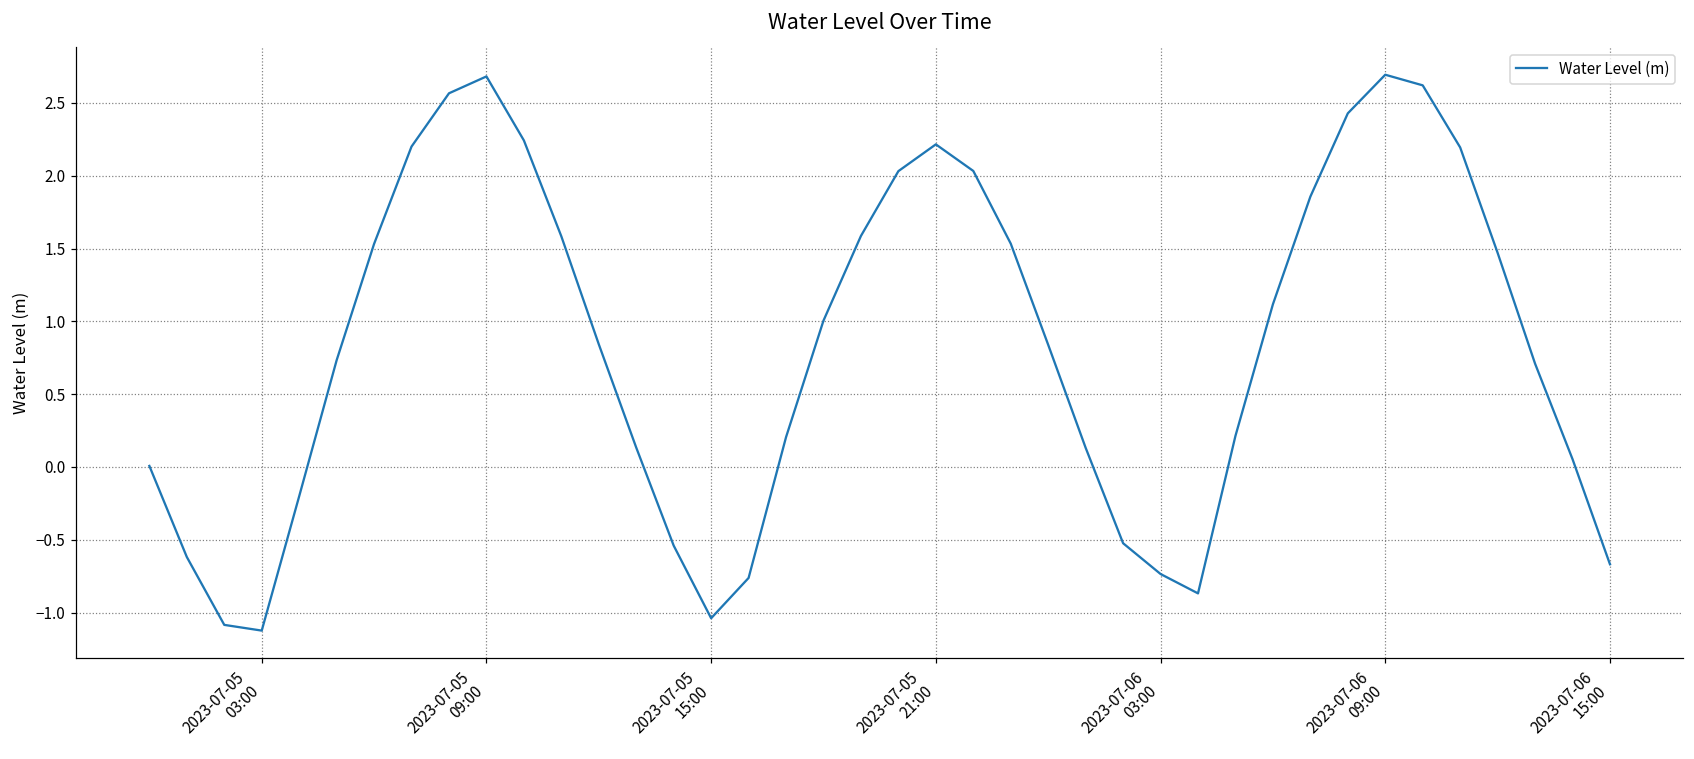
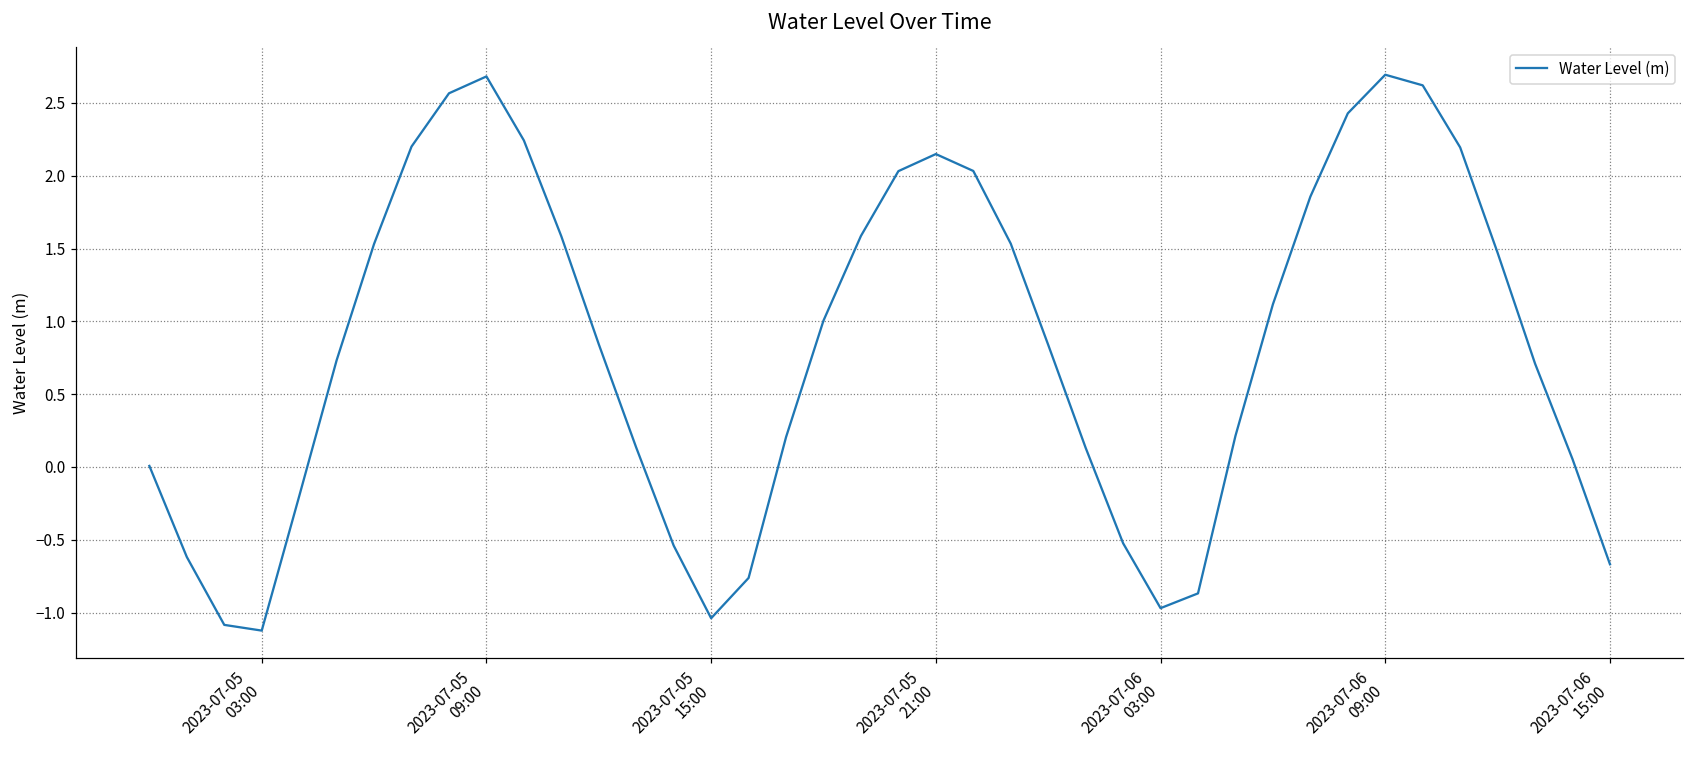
  {
    "2023-07-05 03:00": -1.12,
    "2023-07-05 09:00": 2.68,
    "2023-07-05 15:00": -1.04,
-   "2023-07-05 21:00": 2.22,
-   "2023-07-06 03:00": -0.74,
+   "2023-07-05 21:00": 2.15,
+   "2023-07-06 03:00": -0.97,
    "2023-07-06 09:00": 2.69,
    "2023-07-06 15:00": -0.67
  }
